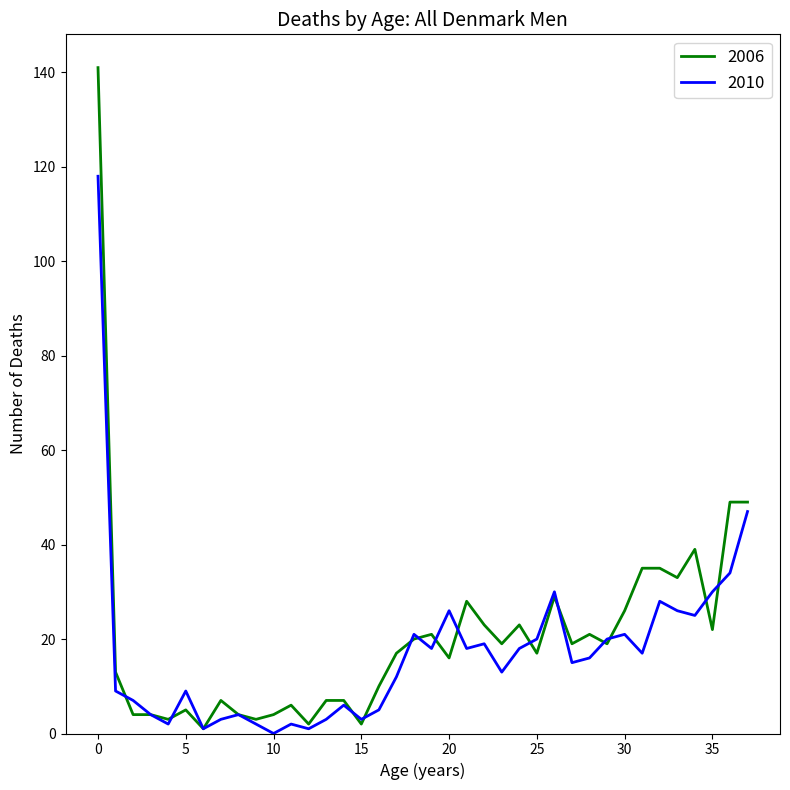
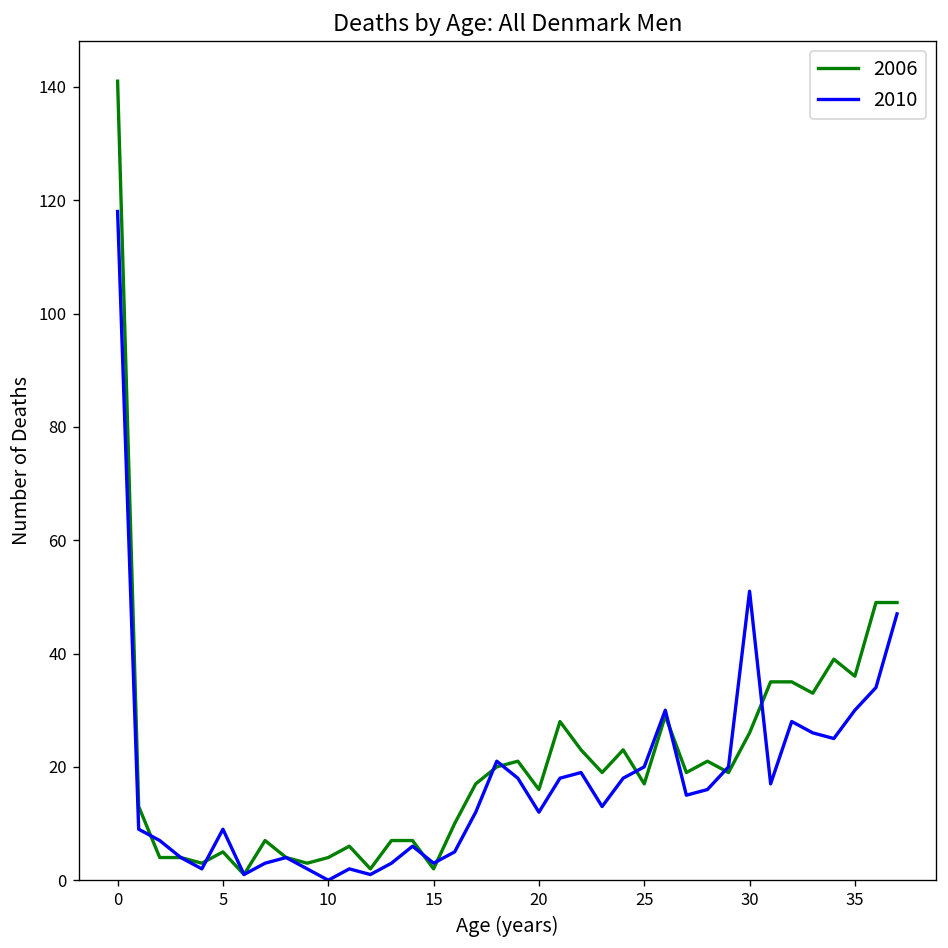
  {
    "2006": {
      "0": 141,
      "5": 5,
      "10": 4,
      "15": 2,
      "20": 16,
      "25": 17,
      "30": 26,
-     "35": 22
+     "35": 36
    },
    "2010": {
      "0": 118,
      "5": 9,
      "10": 0,
      "15": 3,
-     "20": 26,
+     "20": 12,
      "25": 20,
-     "30": 21,
+     "30": 51,
      "35": 30
    }
  }
